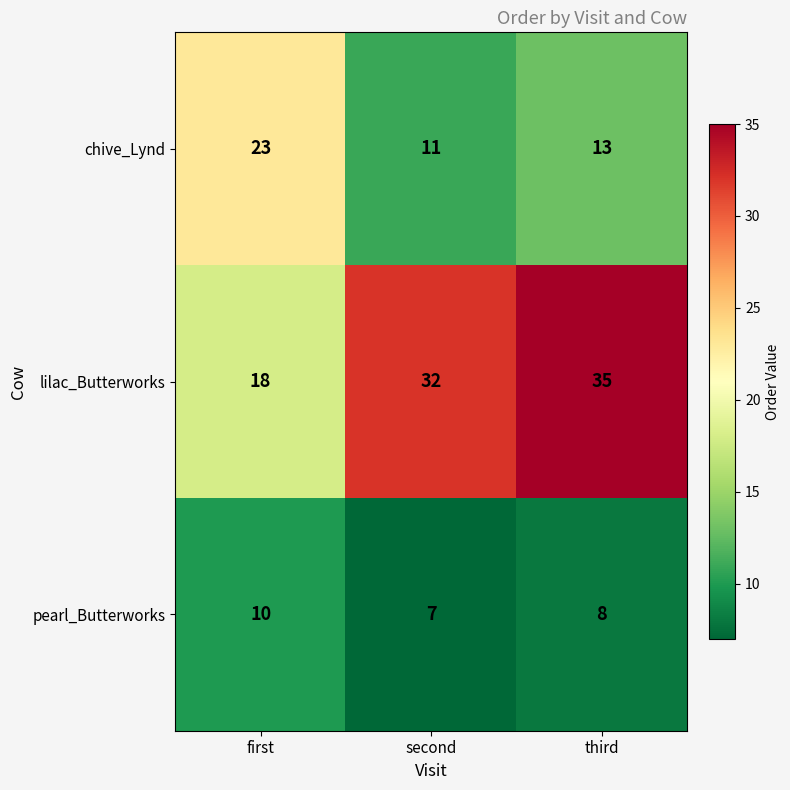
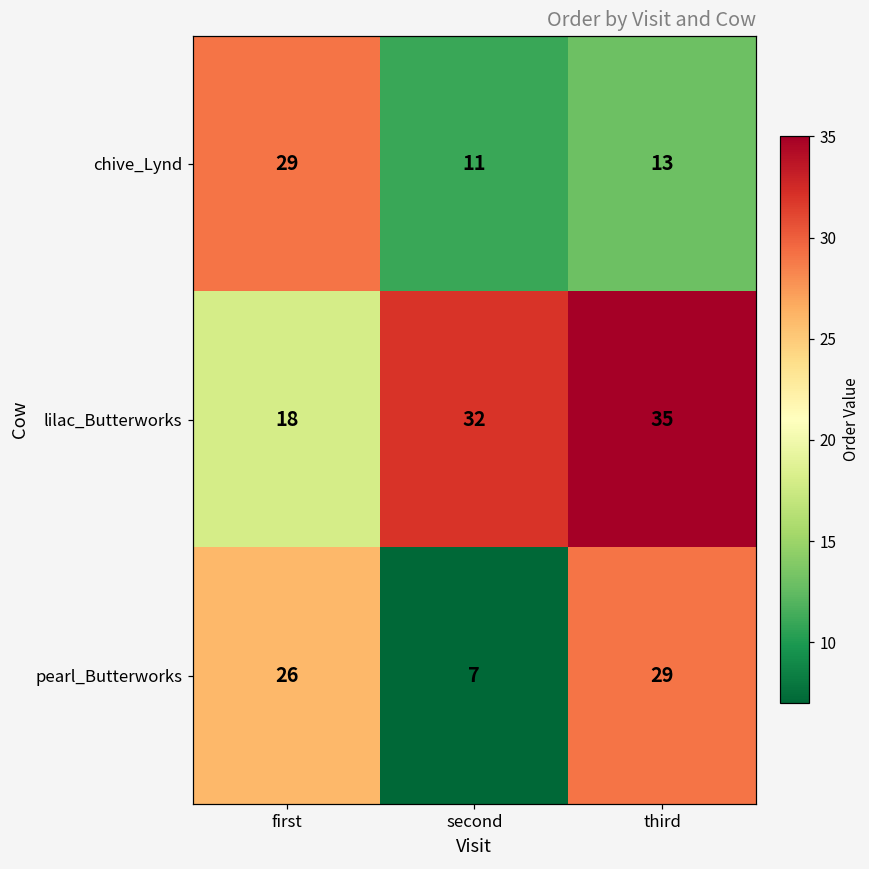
  {
    "chive_Lynd": {
-     "first": 23,
+     "first": 29,
      "second": 11,
      "third": 13
    },
    "lilac_Butterworks": {
      "first": 18,
      "second": 32,
      "third": 35
    },
    "pearl_Butterworks": {
-     "first": 10,
+     "first": 26,
      "second": 7,
-     "third": 8
+     "third": 29
    }
  }
